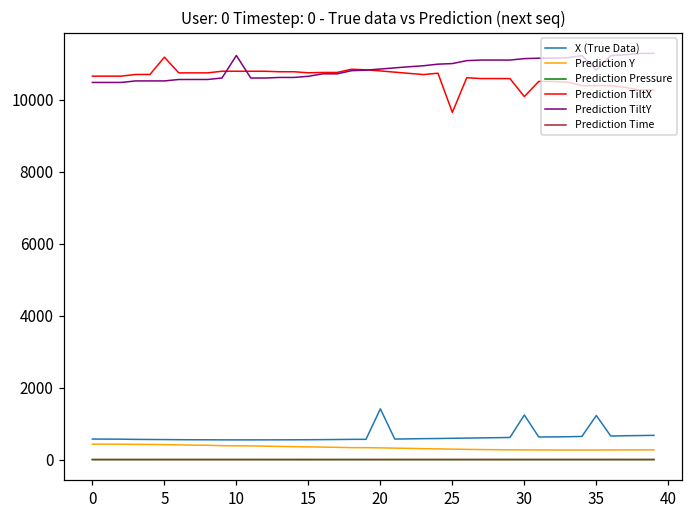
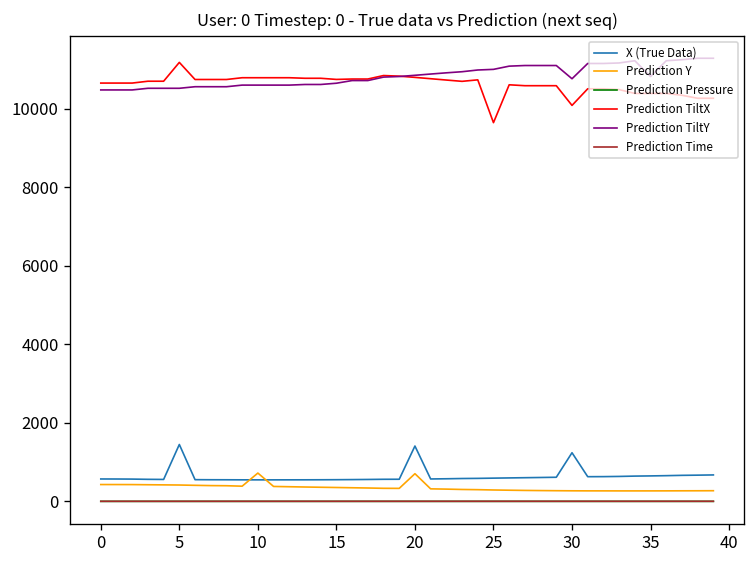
  {
    "X (True Data)": {
      "0": 600,
-     "5": 600,
+     "5": 1400,
      "10": 500,
      "15": 600,
      "20": 1400,
      "25": 600,
      "30": 1200,
-     "35": 1200
+     "35": 600
    },
    "Prediction Y": {
      "0": 400,
      "5": 400,
-     "10": 400,
+     "10": 700,
      "15": 400,
-     "20": 300,
+     "20": 700,
      "25": 300,
      "30": 300,
      "35": 300
    },
    "Prediction Time": {
      "0": 0,
      "5": 0,
      "10": 0,
      "15": 0,
      "20": 0,
      "25": 0,
      "30": 0,
      "35": 0
    },
    "Prediction TiltX": {
      "0": 10700,
      "5": 11200,
      "10": 10800,
      "15": 10700,
      "25": 9600,
      "30": 10100
    },
    "Prediction TiltY": {
      "0": 10500,
      "5": 10500,
-     "10": 11200,
+     "10": 10600,
      "15": 10700,
      "25": 11000,
-     "30": 11100
+     "30": 10800
    }
  }
